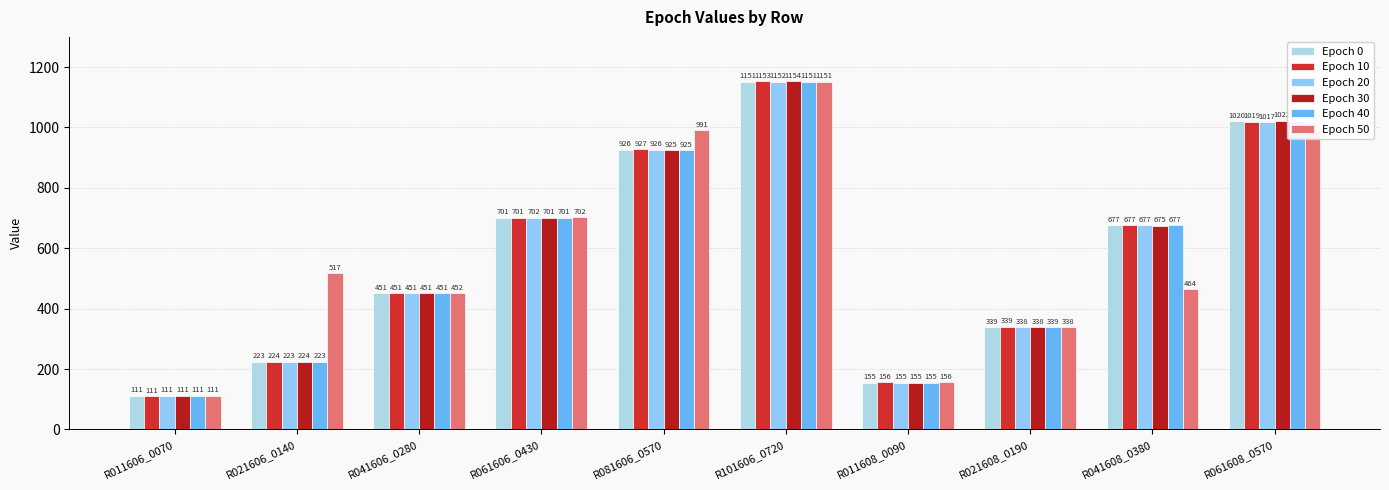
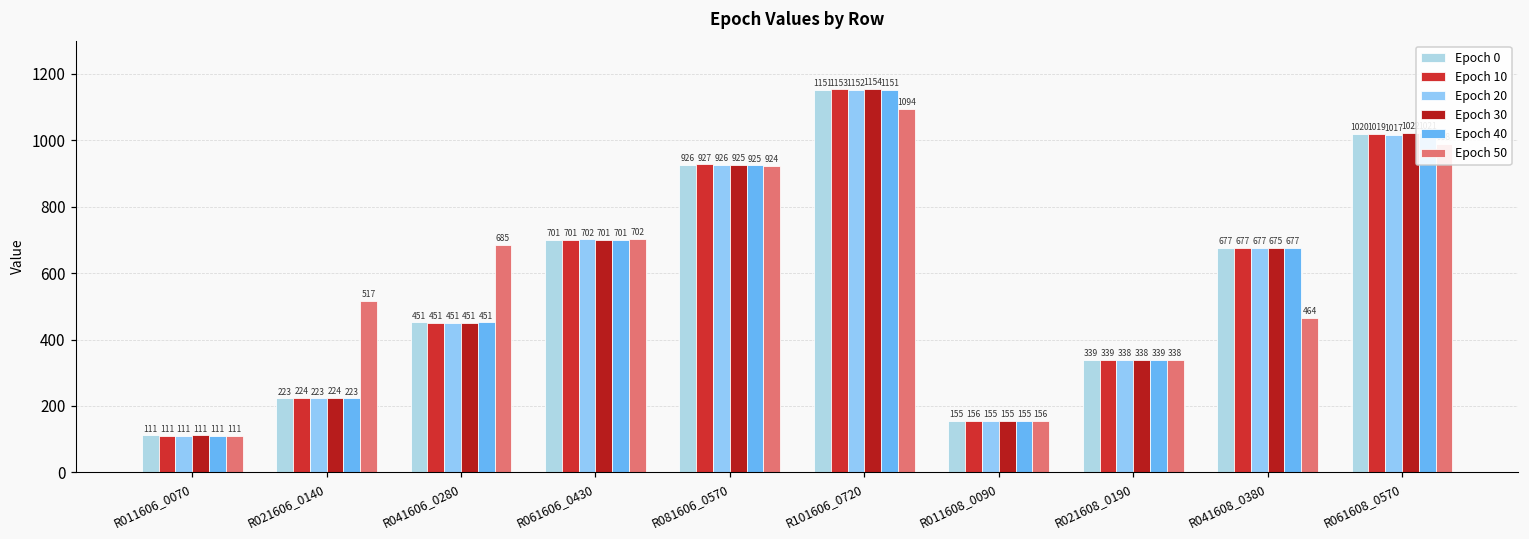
  {
    "Epoch 50": {
      "R011606_0070": 111,
      "R021606_0140": 517,
-     "R041606_0280": 452,
+     "R041606_0280": 685,
      "R061606_0430": 702,
-     "R081606_0570": 991,
-     "R101606_0720": 1151,
+     "R081606_0570": 924,
+     "R101606_0720": 1094,
      "R011608_0090": 156,
      "R021608_0190": 338,
      "R041608_0380": 464
    }
  }
